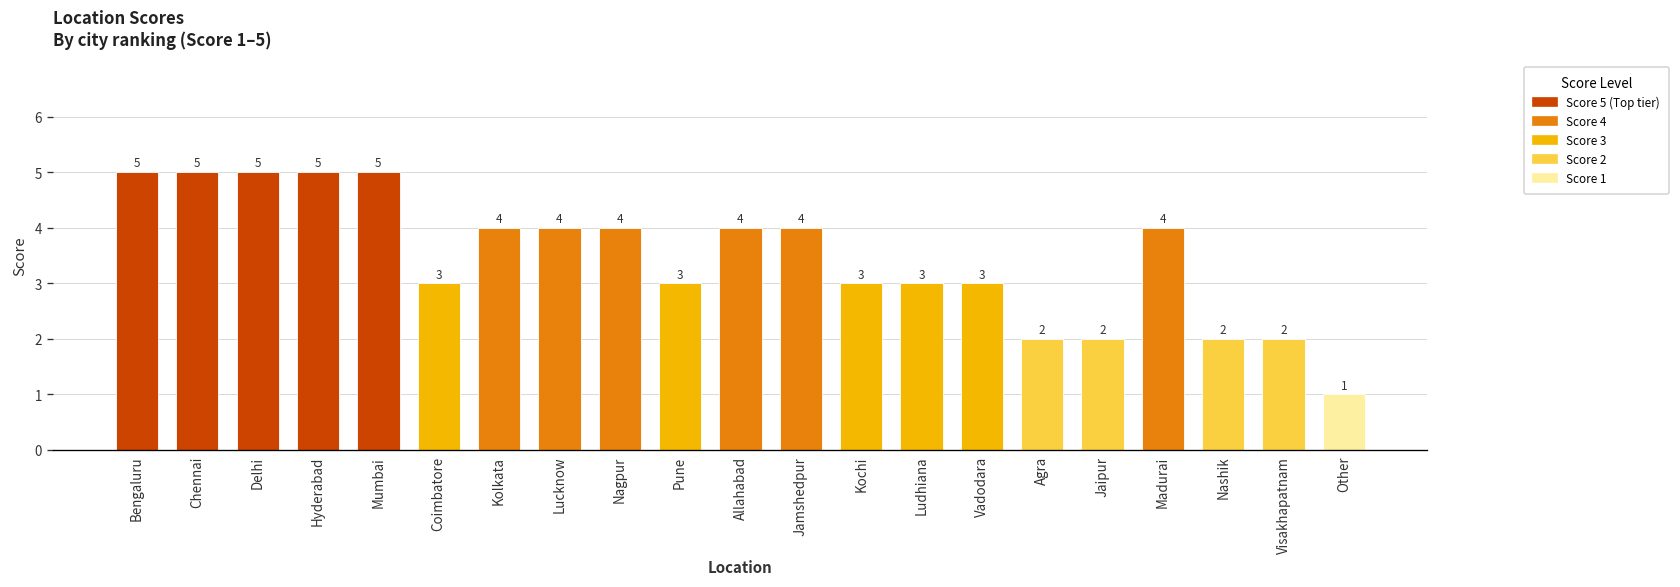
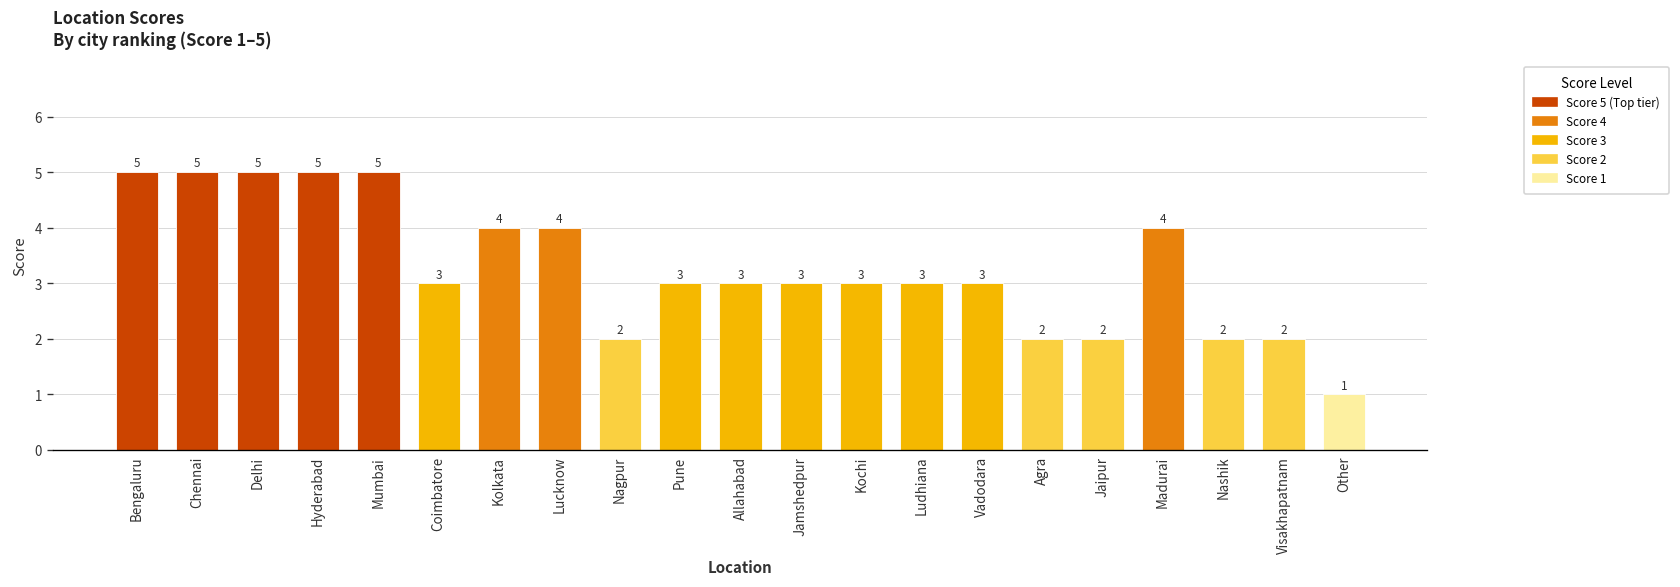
  {
    "Bengaluru": 5,
    "Chennai": 5,
    "Delhi": 5,
    "Hyderabad": 5,
    "Mumbai": 5,
    "Coimbatore": 3,
    "Kolkata": 4,
    "Lucknow": 4,
-   "Nagpur": 4,
+   "Nagpur": 2,
    "Pune": 3,
-   "Allahabad": 4,
-   "Jamshedpur": 4,
+   "Allahabad": 3,
+   "Jamshedpur": 3,
    "Kochi": 3,
    "Ludhiana": 3,
    "Vadodara": 3,
    "Agra": 2,
    "Jaipur": 2,
    "Madurai": 4,
    "Nashik": 2,
    "Visakhapatnam": 2,
    "Other": 1
  }
